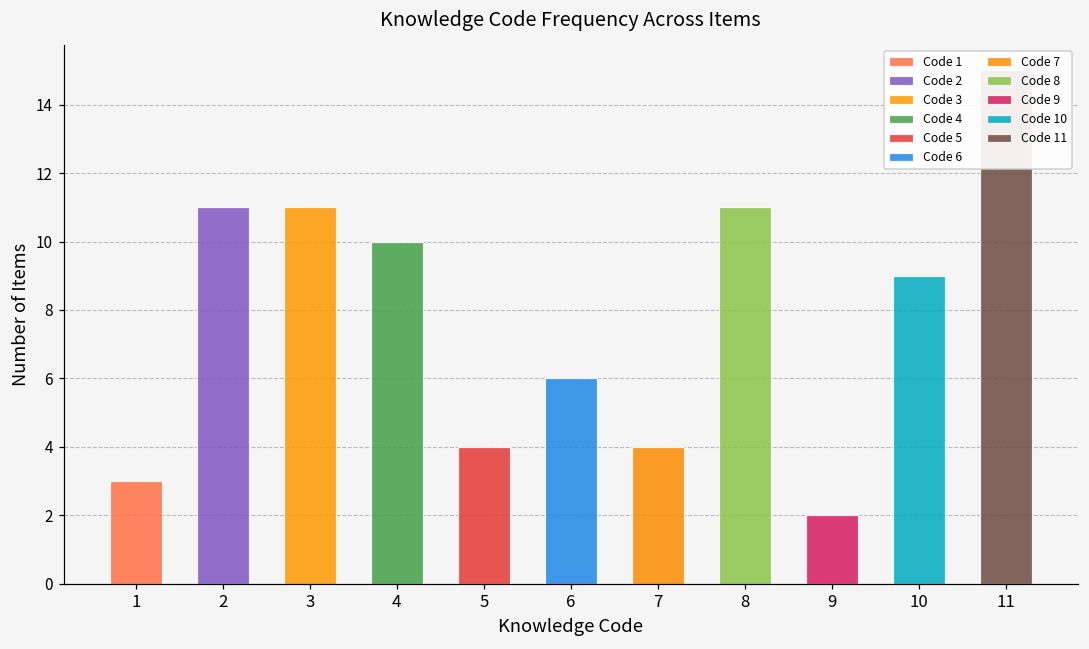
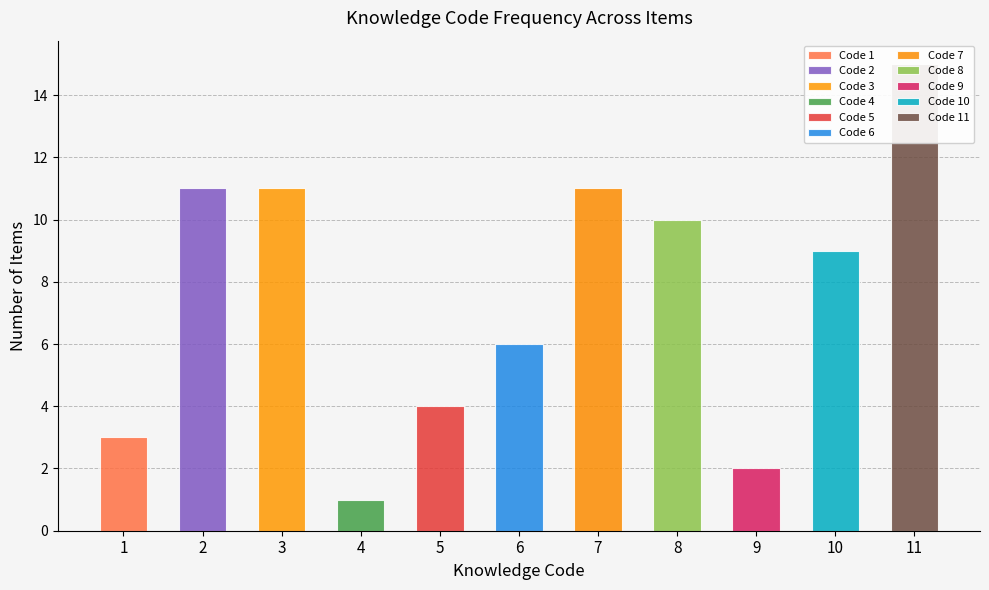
  {
    "1": 3,
    "2": 11,
    "3": 11,
-   "4": 10,
+   "4": 1,
    "5": 4,
    "6": 6,
-   "7": 4,
-   "8": 11,
+   "7": 11,
+   "8": 10,
    "9": 2,
    "10": 9
  }
